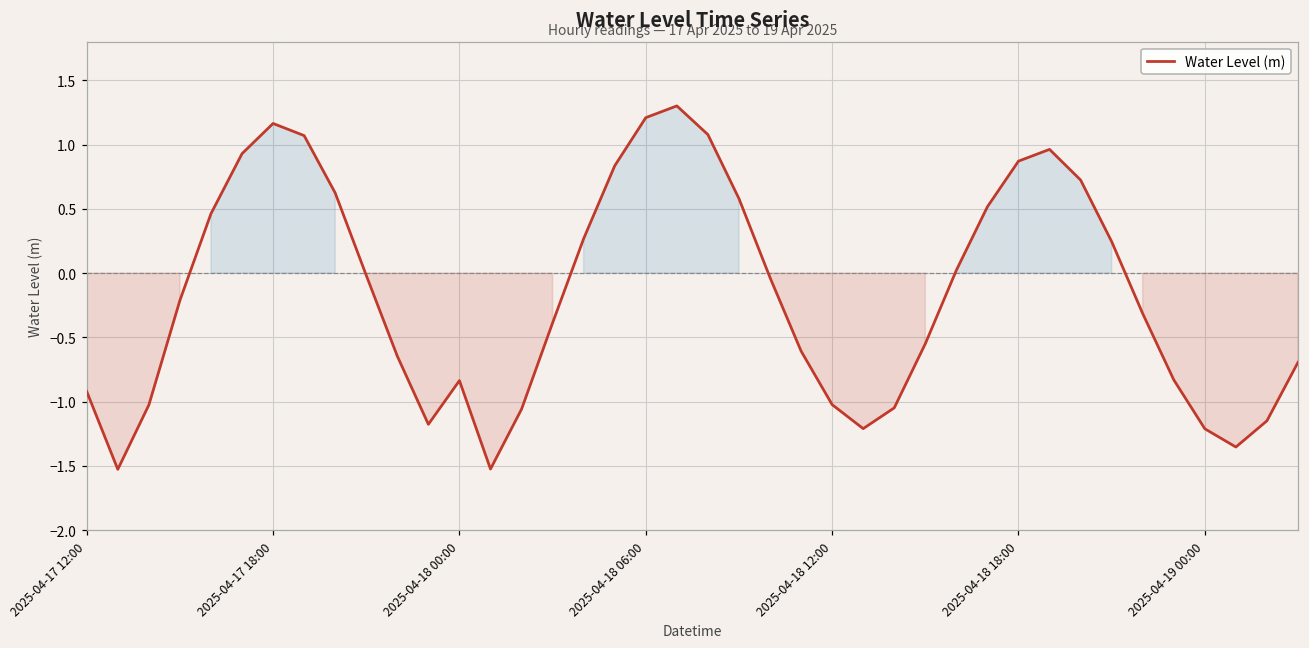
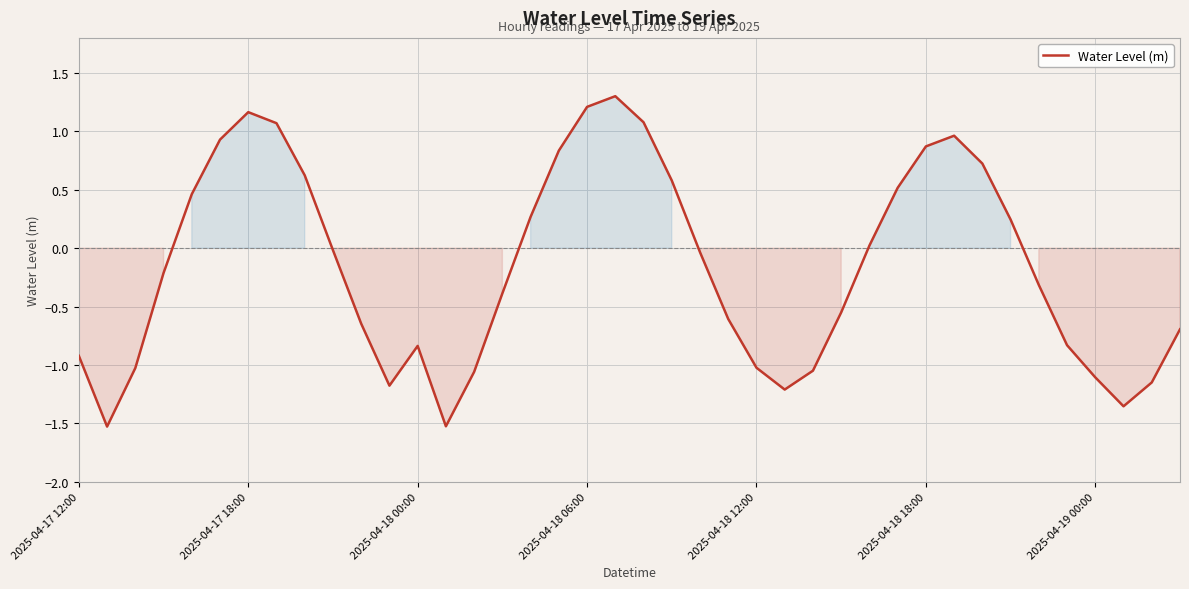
  {
    "2025-04-17 12:00": -0.92,
    "2025-04-17 18:00": 1.16,
    "2025-04-18 00:00": -0.84,
    "2025-04-18 06:00": 1.21,
    "2025-04-18 12:00": -1.02,
    "2025-04-18 18:00": 0.87,
-   "2025-04-19 00:00": -1.21
+   "2025-04-19 00:00": -1.11
  }
